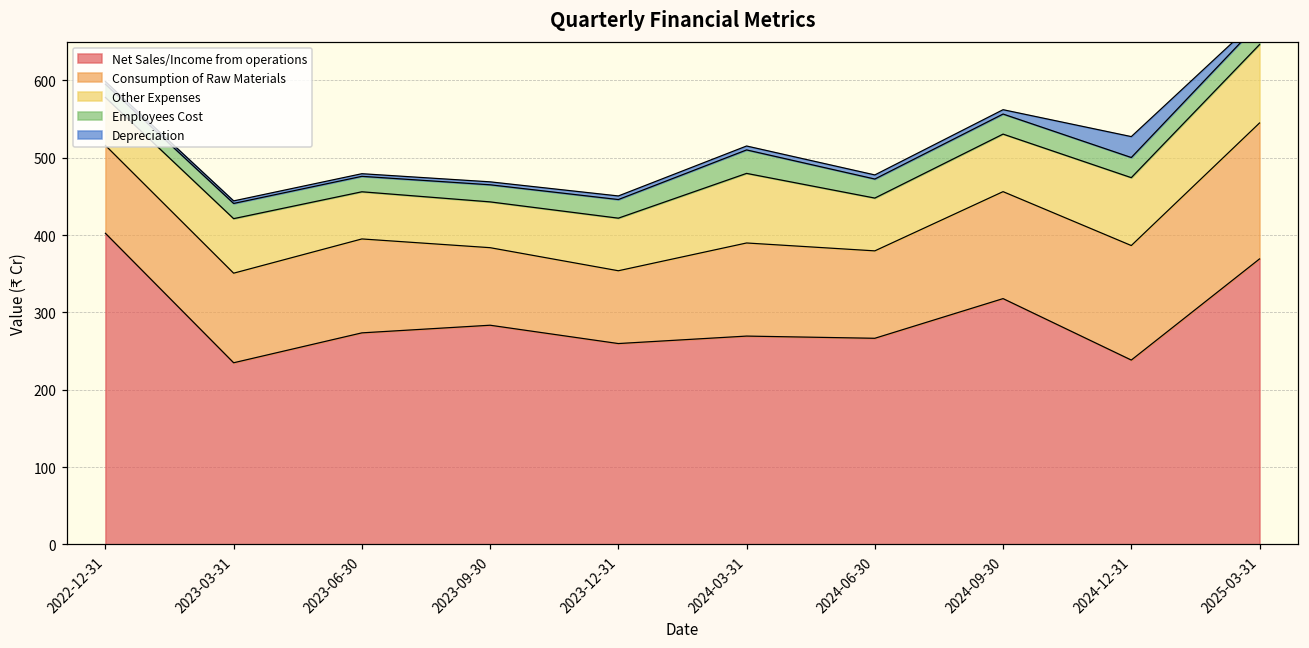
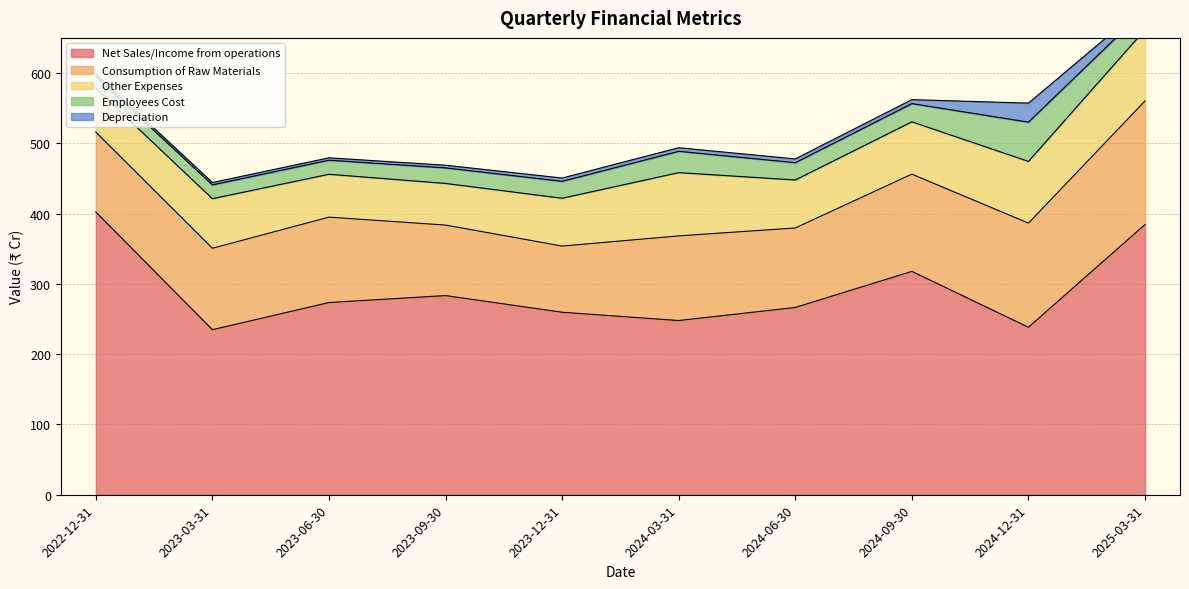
  {
    "Net Sales/Income from operations": {
      "2022-12-31": 400,
      "2023-03-31": 230,
      "2023-06-30": 270,
      "2023-09-30": 280,
      "2023-12-31": 260,
-     "2024-03-31": 270,
+     "2024-03-31": 250,
      "2024-06-30": 270,
      "2024-09-30": 320,
      "2024-12-31": 240,
-     "2025-03-31": 370
+     "2025-03-31": 380
    },
    "Employees Cost": {
      "2023-09-30": 20,
      "2023-12-31": 20,
      "2024-03-31": 30,
      "2024-06-30": 20,
      "2024-09-30": 30,
-     "2024-12-31": 30
+     "2024-12-31": 60
    },
    "Depreciation": {
      "2023-09-30": 0,
      "2023-12-31": 0,
      "2024-03-31": 10,
      "2024-06-30": 10,
      "2024-09-30": 10,
      "2024-12-31": 30
    }
  }
